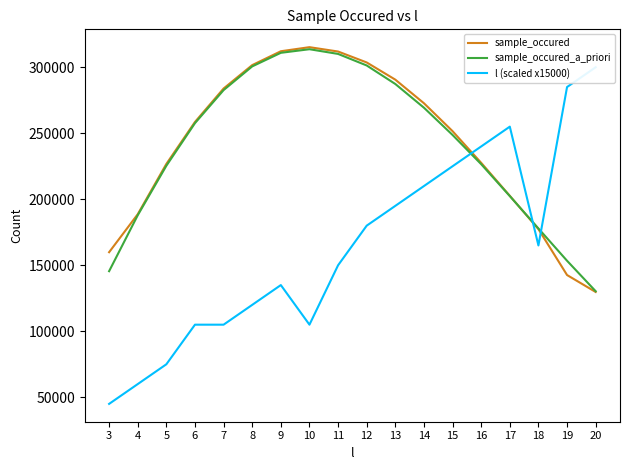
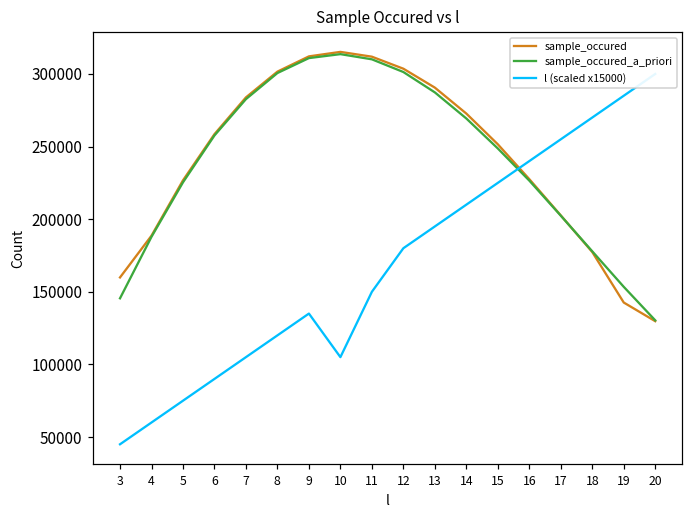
  {
    "sample_occured": {
      "3": 160000,
      "12": 304000,
      "13": 291000,
      "14": 273000,
      "15": 252000,
      "19": 143000
    },
    "sample_occured_a_priori": {
      "3": 146000,
      "12": 301000,
      "13": 287000,
      "14": 269000,
      "15": 249000,
      "19": 153000
    },
    "l (scaled x15000)": {
      "3": 45000,
      "4": 60000,
      "5": 75000,
-     "6": 105000,
+     "6": 90000,
      "7": 105000,
      "8": 120000,
      "9": 135000,
      "10": 105000,
      "11": 150000,
      "12": 180000,
      "13": 195000,
      "14": 210000,
      "15": 225000,
      "16": 240000,
      "17": 255000,
-     "18": 165000,
+     "18": 270000,
      "19": 285000
    }
  }
